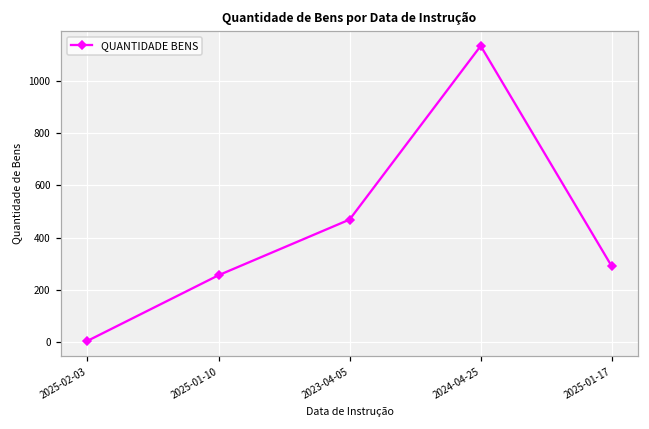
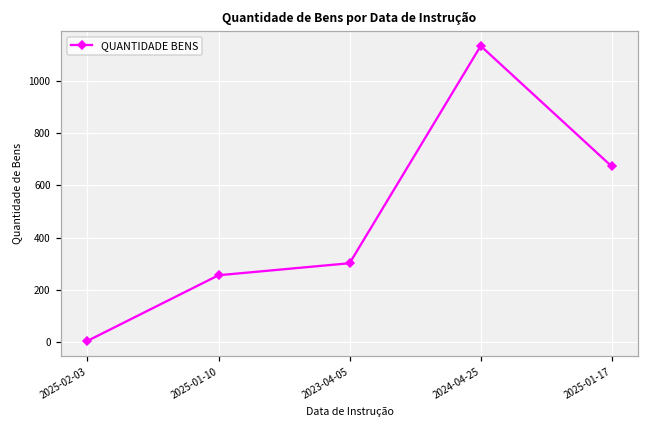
  {
    "2025-02-03": 10,
    "2025-01-10": 260,
-   "2023-04-05": 470,
+   "2023-04-05": 300,
    "2024-04-25": 1130,
-   "2025-01-17": 290
+   "2025-01-17": 670
  }
